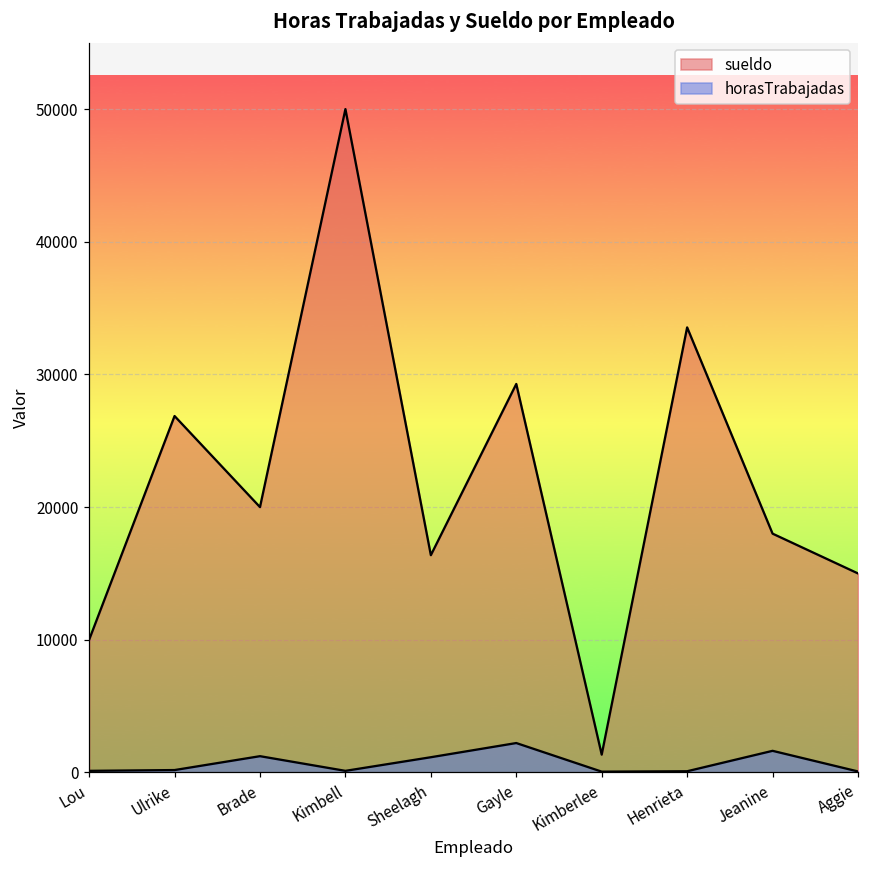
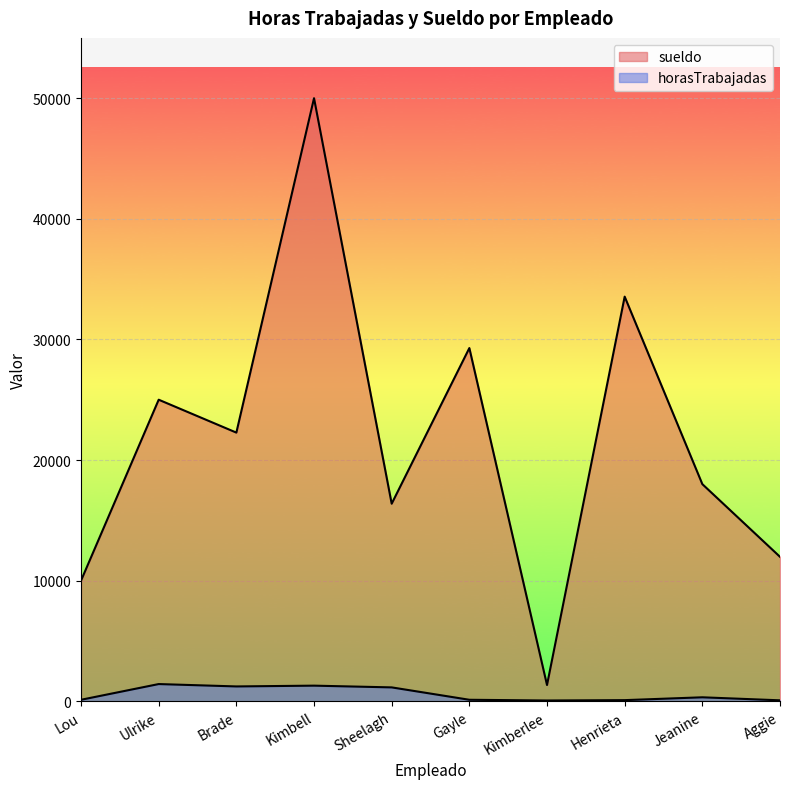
  {
    "sueldo": {
      "Lou": 10000,
-     "Ulrike": 26900,
-     "Brade": 20000,
+     "Ulrike": 25000,
+     "Brade": 22300,
      "Kimbell": 50000,
      "Sheelagh": 16400,
      "Gayle": 29300,
      "Kimberlee": 1300,
      "Henrieta": 33500,
      "Jeanine": 18000,
-     "Aggie": 15000
+     "Aggie": 12000
    },
    "horasTrabajadas": {
      "Lou": 100,
-     "Ulrike": 200,
+     "Ulrike": 1400,
      "Brade": 1200,
-     "Kimbell": 100,
+     "Kimbell": 1300,
      "Sheelagh": 1100,
-     "Gayle": 2200,
+     "Gayle": 100,
      "Kimberlee": 100,
      "Henrieta": 100,
-     "Jeanine": 1600,
+     "Jeanine": 300,
      "Aggie": 100
    }
  }
